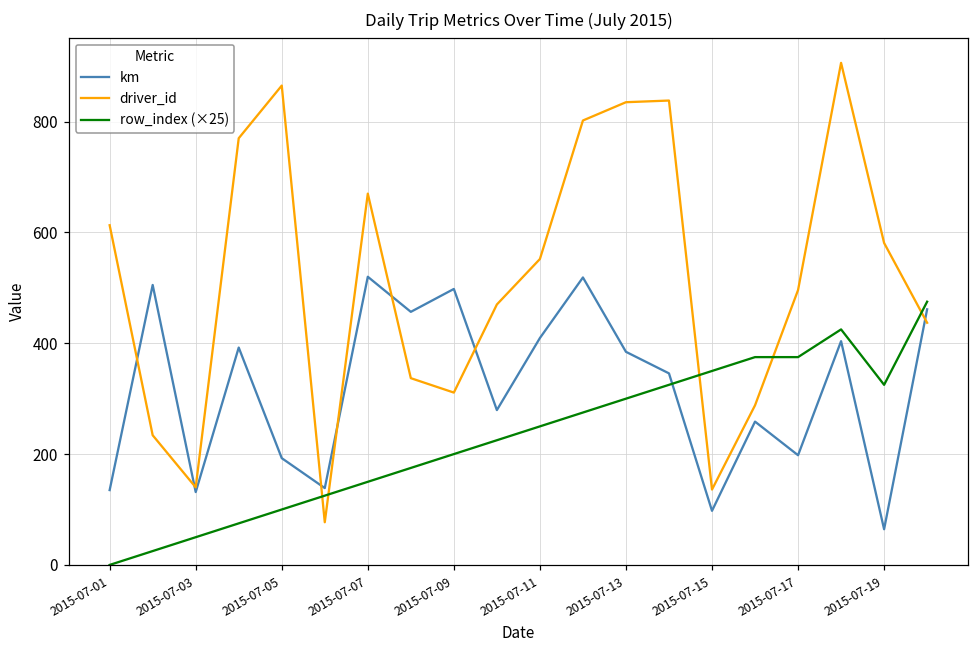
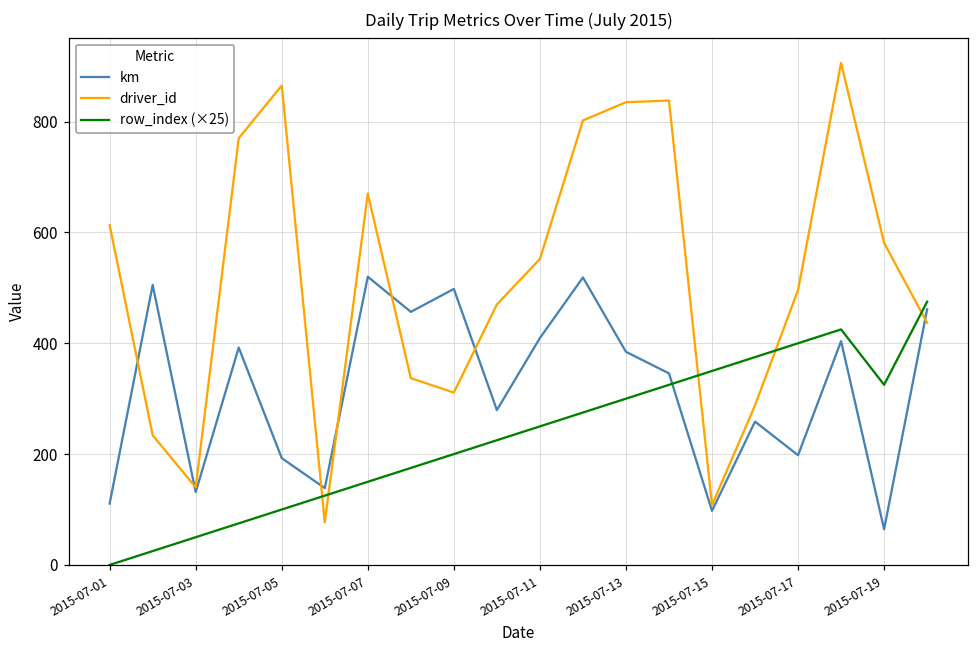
  {
    "km": {
-     "2015-07-01": 140,
+     "2015-07-01": 110,
      "2015-07-03": 130,
      "2015-07-05": 190,
      "2015-07-07": 520,
      "2015-07-09": 500,
      "2015-07-11": 410,
      "2015-07-13": 380,
      "2015-07-15": 100,
      "2015-07-17": 200,
      "2015-07-19": 60
    },
    "driver_id": {
      "2015-07-01": 610,
      "2015-07-03": 140,
      "2015-07-05": 870,
      "2015-07-07": 670,
      "2015-07-09": 310,
      "2015-07-11": 550,
      "2015-07-13": 840,
-     "2015-07-15": 140,
+     "2015-07-15": 110,
      "2015-07-17": 500,
      "2015-07-19": 580
    },
    "row_index (×25)": {
      "2015-07-01": 0,
      "2015-07-03": 50,
      "2015-07-05": 100,
      "2015-07-07": 150,
      "2015-07-09": 200,
      "2015-07-11": 250,
      "2015-07-13": 300,
      "2015-07-15": 350,
-     "2015-07-17": 380,
+     "2015-07-17": 400,
      "2015-07-19": 330
    }
  }
